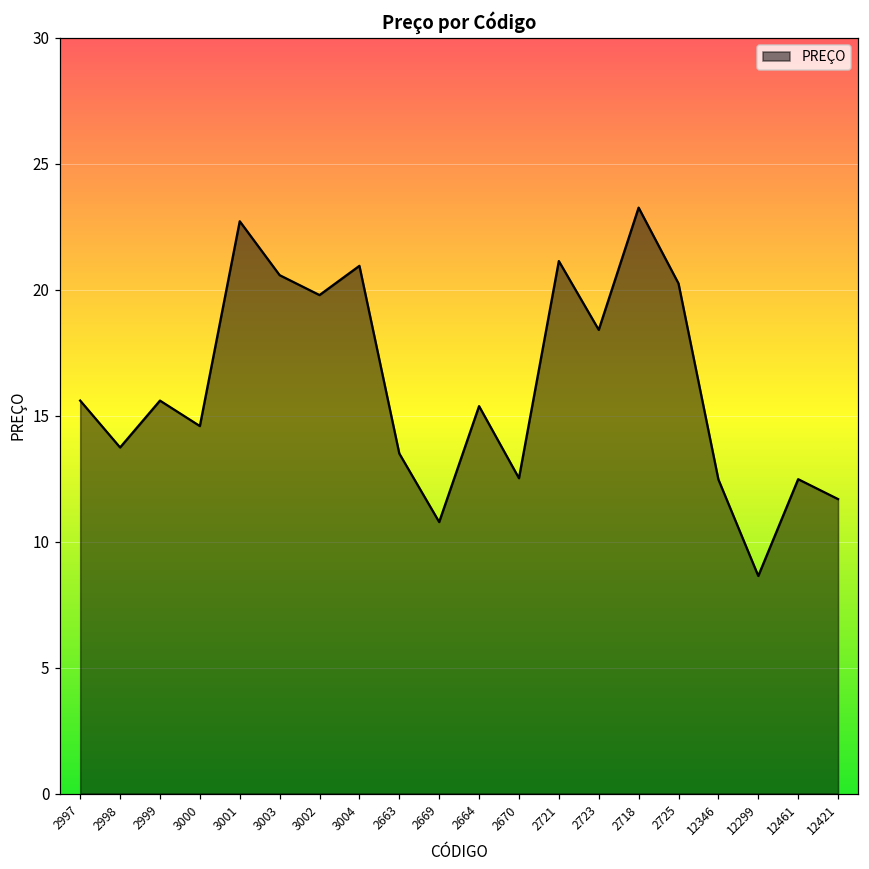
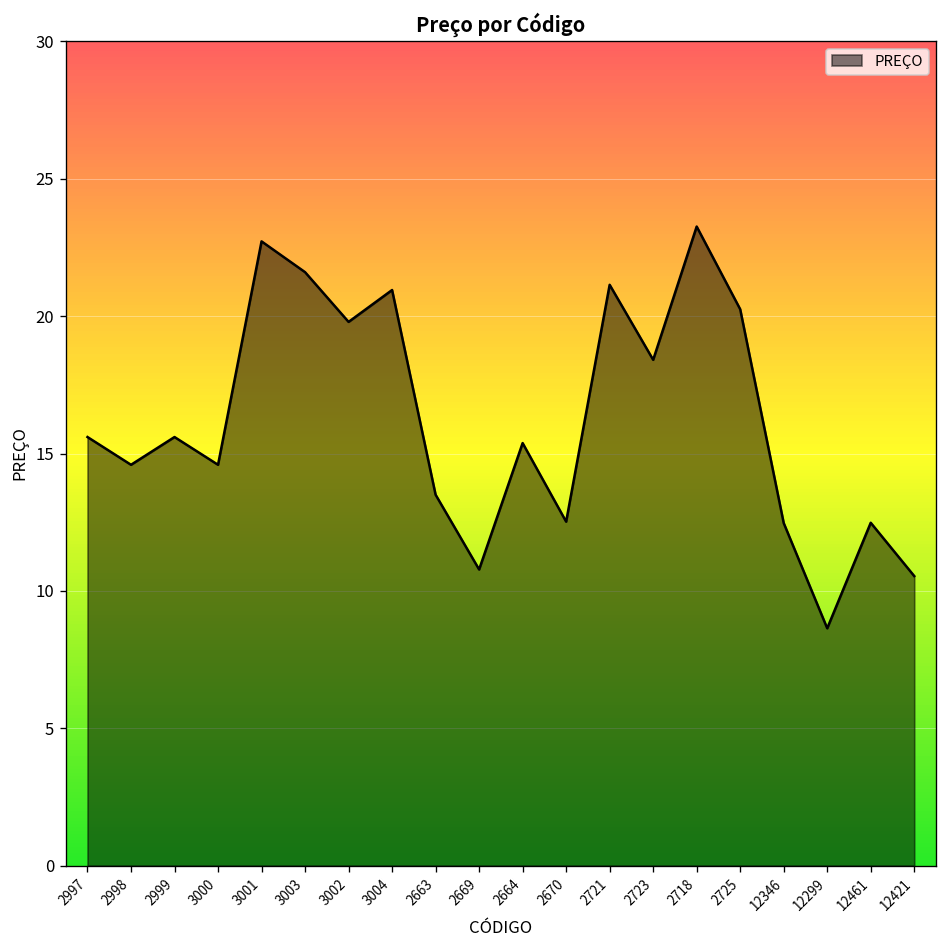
  {
    "2997": 15.6,
-   "2998": 13.7,
+   "2998": 14.6,
    "2999": 15.6,
    "3000": 14.6,
    "3001": 22.7,
-   "3003": 20.6,
+   "3003": 21.6,
    "3002": 19.8,
    "3004": 21.0,
    "2663": 13.5,
    "2669": 10.8,
    "2664": 15.4,
    "2670": 12.5,
    "2721": 21.1,
    "2723": 18.4,
    "2718": 23.3,
    "2725": 20.3,
    "12346": 12.5,
    "12299": 8.6,
    "12461": 12.5,
-   "12421": 11.7
+   "12421": 10.5
  }
